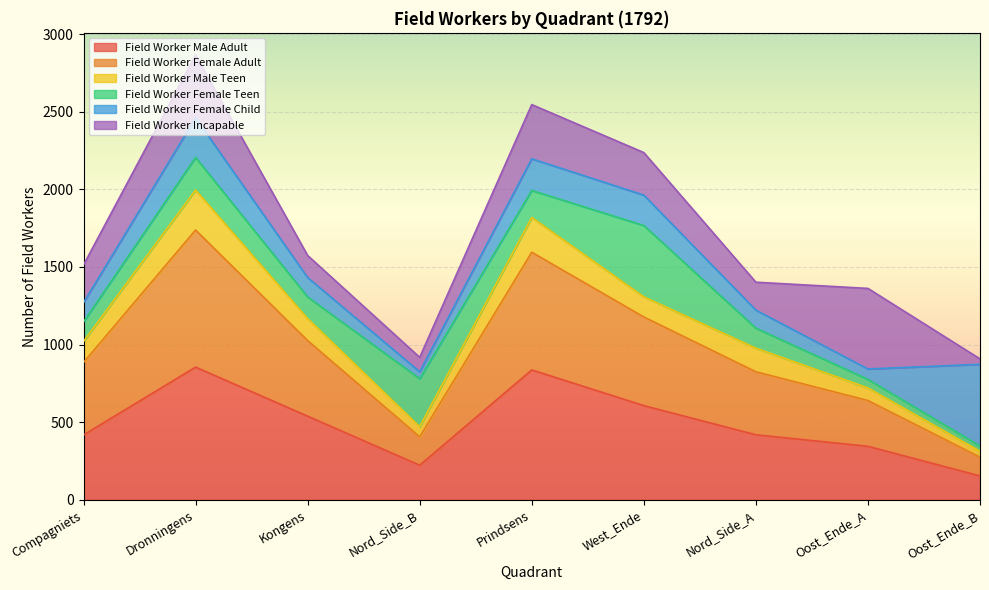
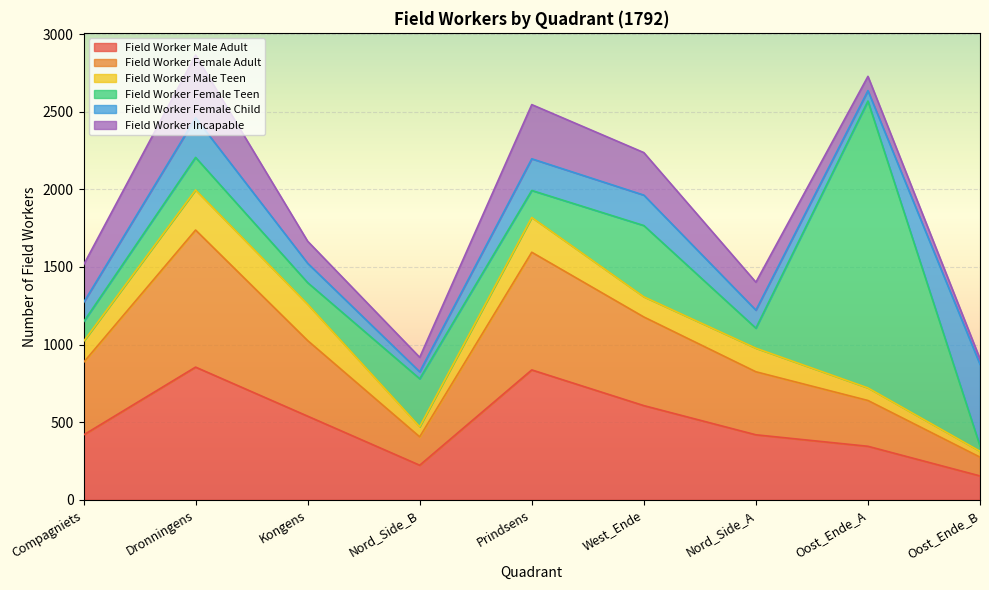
  {
    "Field Worker Male Teen": {
      "Compagniets": 140,
      "Dronningens": 260,
-     "Kongens": 140,
+     "Kongens": 230,
      "Nord_Side_B": 70,
      "Prindsens": 220,
      "West_Ende": 130,
      "Nord_Side_A": 150,
      "Oost_Ende_A": 80,
      "Oost_Ende_B": 40
    },
    "Field Worker Female Teen": {
      "Compagniets": 130,
      "Dronningens": 210,
      "Kongens": 140,
      "Nord_Side_B": 310,
      "Prindsens": 170,
      "West_Ende": 460,
      "Nord_Side_A": 130,
-     "Oost_Ende_A": 60,
+     "Oost_Ende_A": 1850,
      "Oost_Ende_B": 30
    },
    "Field Worker Female Child": {
      "Compagniets": 120,
      "Kongens": 130,
      "Nord_Side_B": 50,
      "Prindsens": 200,
      "West_Ende": 200,
      "Nord_Side_A": 120,
      "Oost_Ende_A": 70,
      "Oost_Ende_B": 530
    },
    "Field Worker Incapable": {
      "Compagniets": 240,
      "Kongens": 140,
      "Nord_Side_B": 90,
      "Prindsens": 350,
      "West_Ende": 270,
      "Nord_Side_A": 180,
-     "Oost_Ende_A": 520,
+     "Oost_Ende_A": 90,
      "Oost_Ende_B": 40
    }
  }
